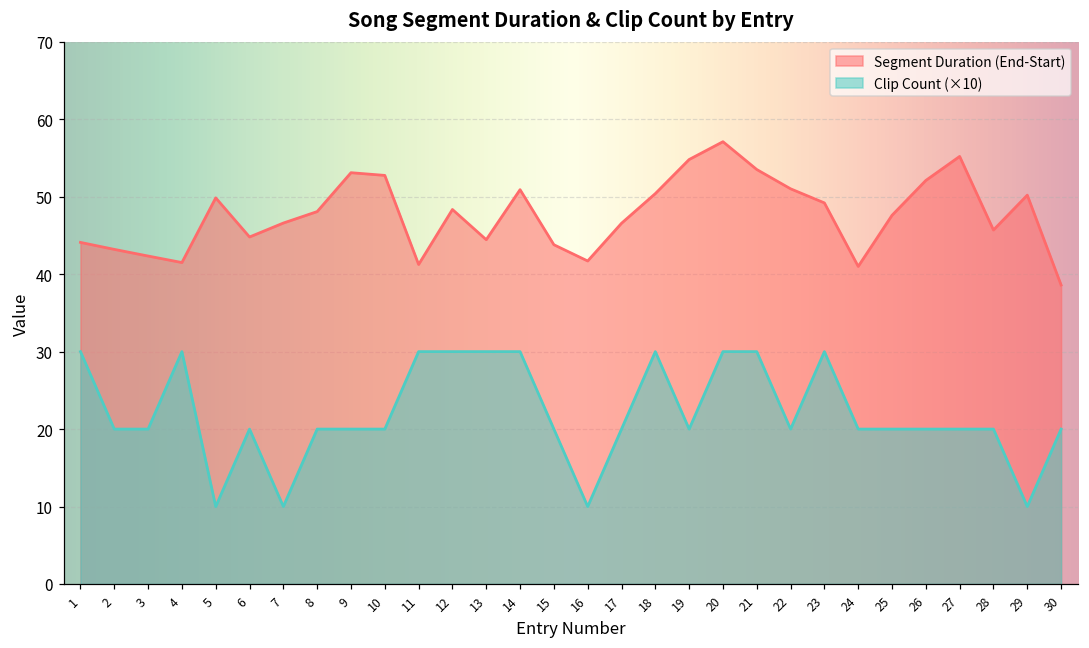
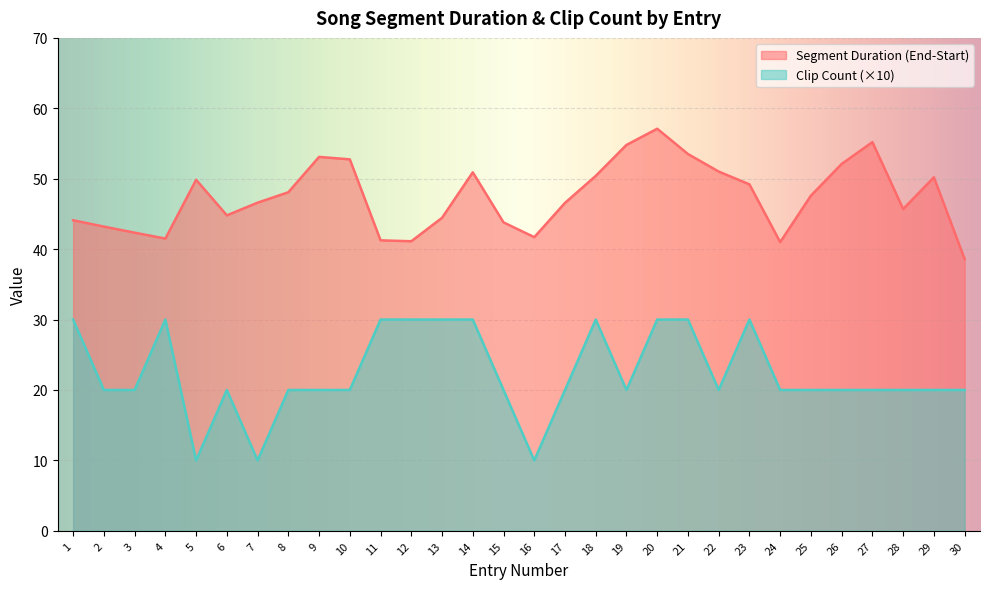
  {
    "Segment Duration (End-Start)": {
      "1": 44,
      "2": 43,
      "3": 42,
      "4": 42,
      "5": 50,
      "6": 45,
      "7": 47,
      "8": 48,
      "9": 53,
      "10": 53,
      "11": 41,
-     "12": 48,
+     "12": 41,
      "13": 44,
      "14": 51,
      "15": 44,
      "16": 42,
      "17": 47,
      "18": 50,
      "19": 55,
      "20": 57,
      "21": 54,
      "22": 51,
      "23": 49,
      "24": 41,
      "25": 48,
      "26": 52,
      "27": 55,
      "28": 46,
      "29": 50,
      "30": 39
    },
    "Clip Count (×10)": {
      "1": 30,
      "2": 20,
      "3": 20,
      "4": 30,
      "5": 10,
      "6": 20,
      "7": 10,
      "8": 20,
      "9": 20,
      "10": 20,
      "11": 30,
      "12": 30,
      "13": 30,
      "14": 30,
      "15": 20,
      "16": 10,
      "17": 20,
      "18": 30,
      "19": 20,
      "20": 30,
      "21": 30,
      "22": 20,
      "23": 30,
      "24": 20,
      "25": 20,
      "26": 20,
      "27": 20,
      "28": 20,
-     "29": 10,
+     "29": 20,
      "30": 20
    }
  }
